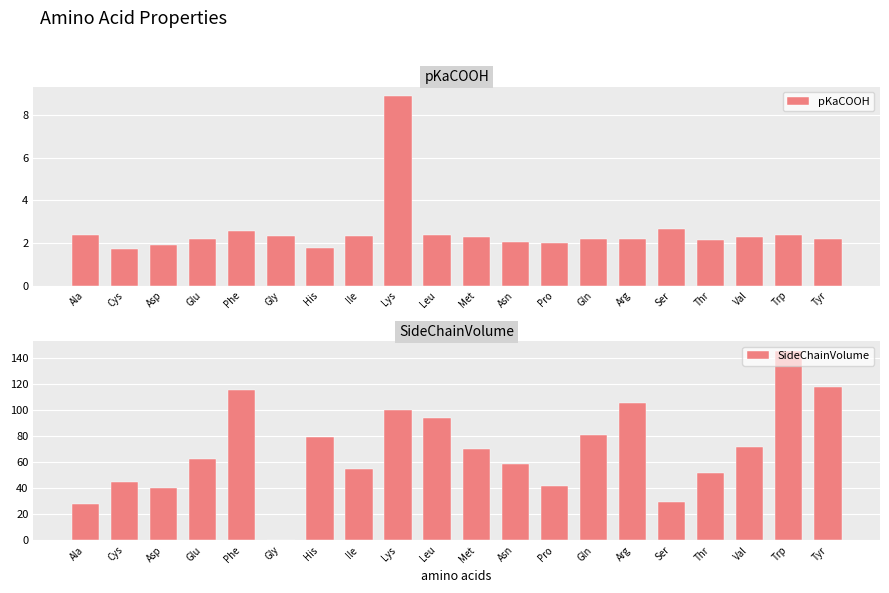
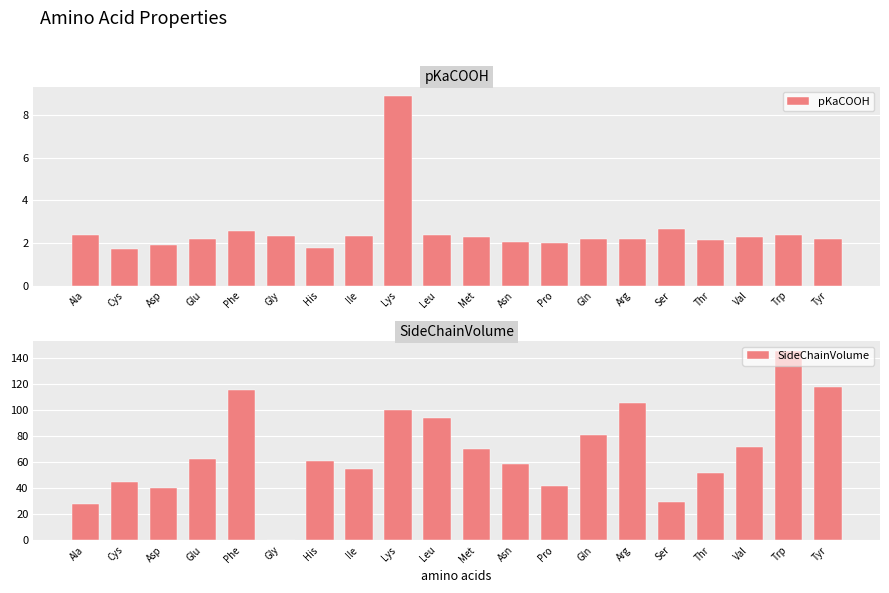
  {
    "pKaCOOH": {
      "Ala": 2.4,
      "Cys": 1.7,
      "Asp": 1.9,
      "Glu": 2.2,
      "Phe": 2.6,
      "Gly": 2.3,
      "His": 1.8,
      "Ile": 2.3,
      "Lys": 8.9,
      "Leu": 2.4,
      "Met": 2.3,
      "Asn": 2.0,
      "Pro": 2.0,
      "Gln": 2.2,
      "Arg": 2.2,
      "Ser": 2.7,
      "Thr": 2.2,
      "Val": 2.3,
      "Trp": 2.4,
      "Tyr": 2.2
    },
    "SideChainVolume": {
      "Ala": 28,
      "Cys": 45,
      "Asp": 40,
      "Glu": 62,
      "Phe": 116,
      "Gly": 0,
-     "His": 79,
+     "His": 61,
      "Ile": 55,
      "Lys": 100,
      "Leu": 94,
      "Met": 70,
      "Asn": 59,
      "Pro": 42,
      "Gln": 81,
      "Arg": 105,
      "Ser": 29,
      "Thr": 51,
      "Val": 72,
      "Tyr": 117
    }
  }
